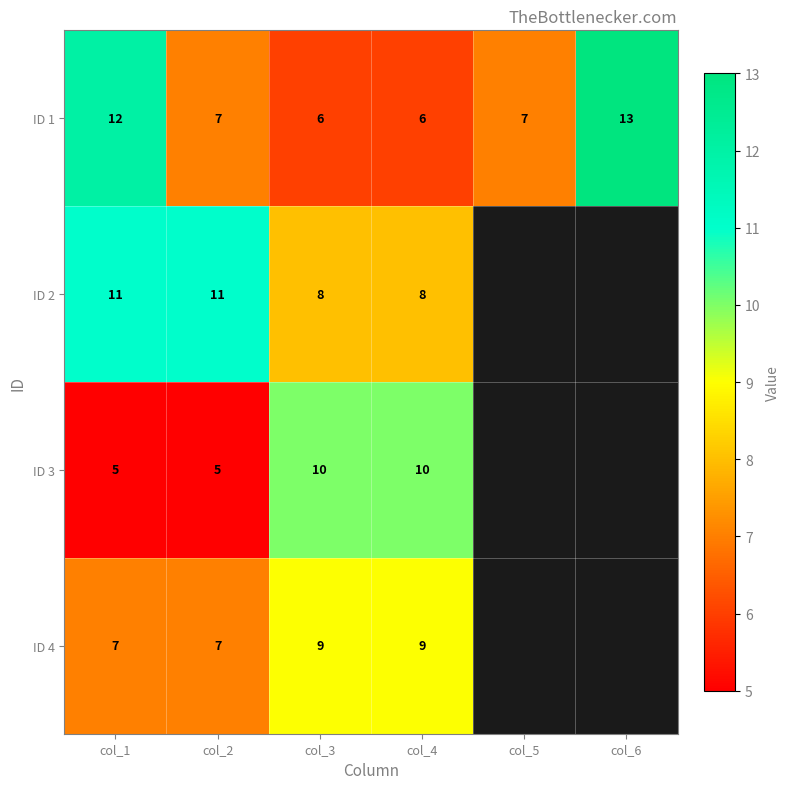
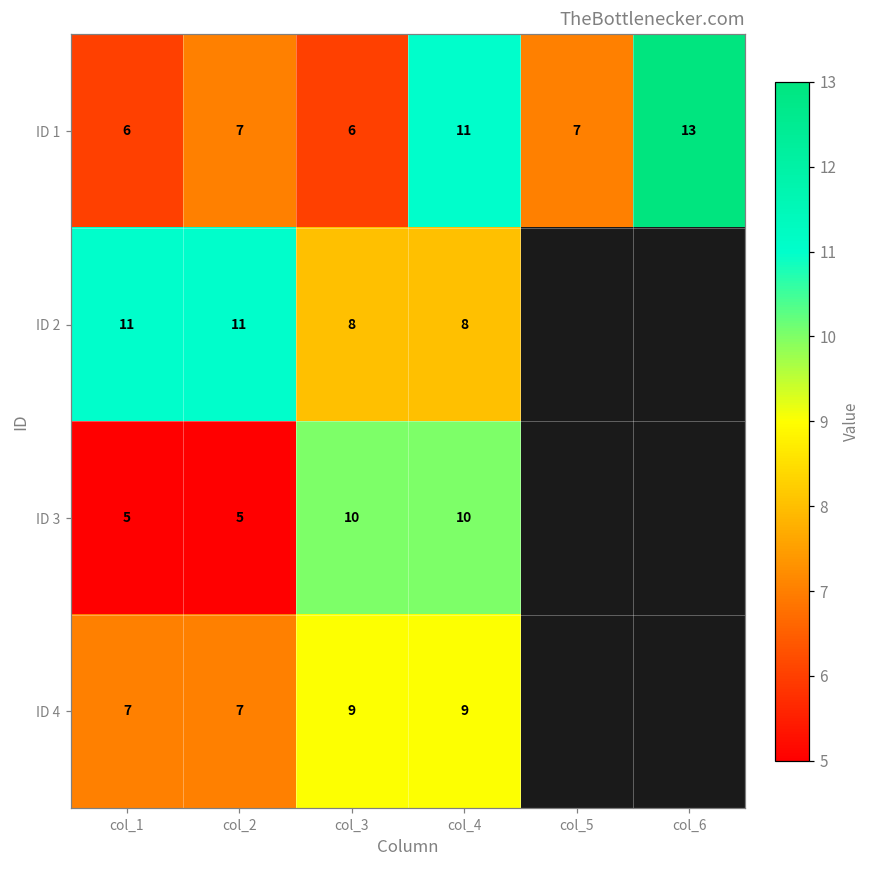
  {
    "ID 1": {
-     "col_1": 12,
+     "col_1": 6,
      "col_2": 7,
      "col_3": 6,
-     "col_4": 6,
+     "col_4": 11,
      "col_5": 7,
      "col_6": 13
    },
    "ID 2": {
      "col_1": 11,
      "col_2": 11,
      "col_3": 8,
      "col_4": 8
    },
    "ID 3": {
      "col_1": 5,
      "col_2": 5,
      "col_3": 10,
      "col_4": 10
    },
    "ID 4": {
      "col_1": 7,
      "col_2": 7,
      "col_3": 9,
      "col_4": 9
    }
  }
